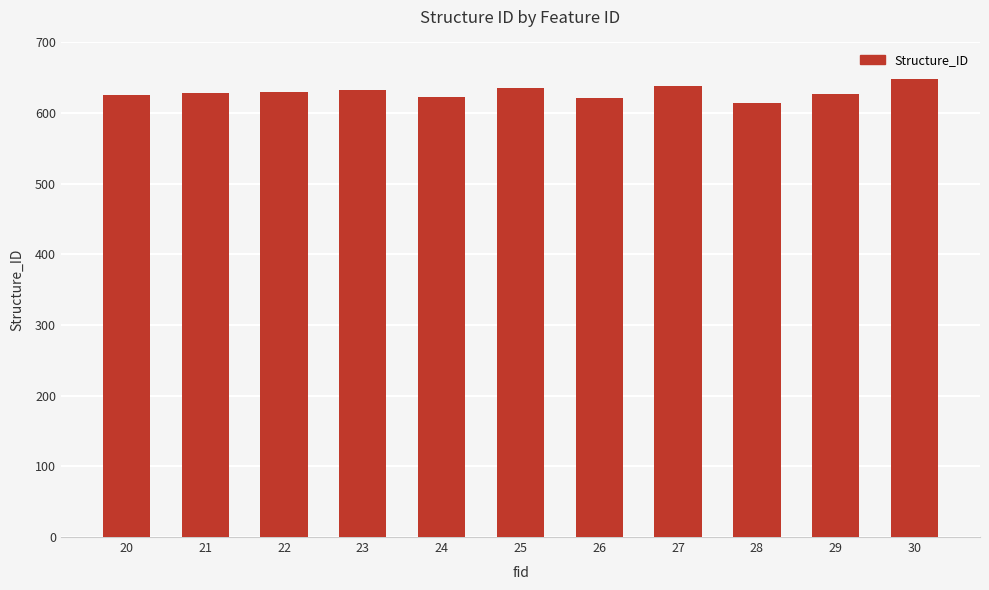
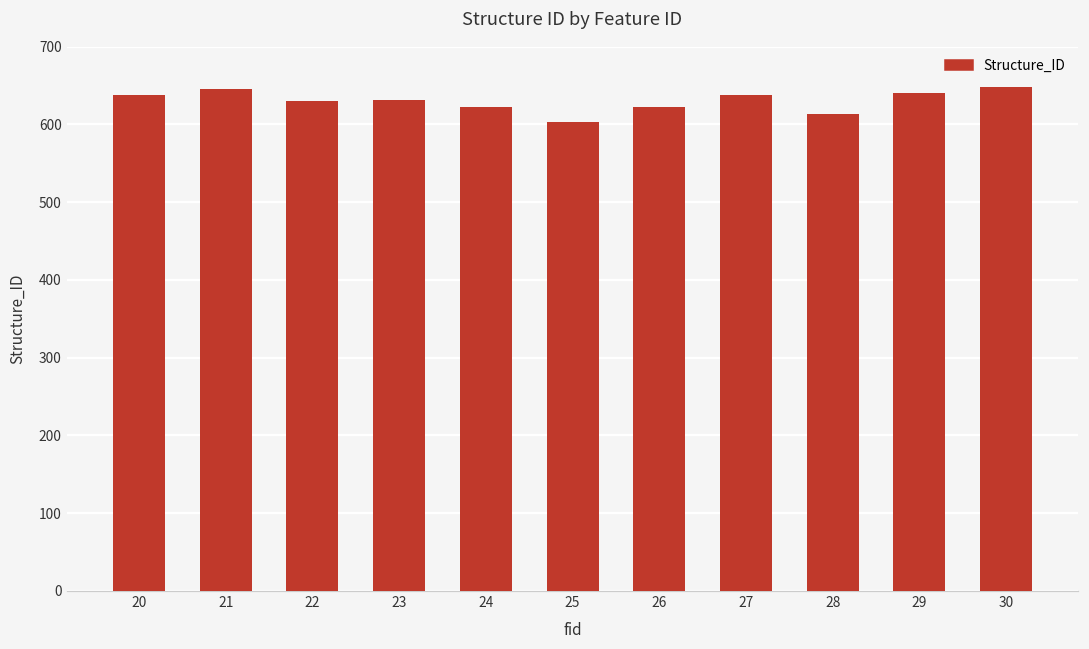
  {
-   "20": 630,
-   "21": 630,
+   "20": 640,
+   "21": 650,
    "22": 630,
    "23": 630,
    "24": 620,
-   "25": 640,
+   "25": 600,
    "26": 620,
    "27": 640,
    "28": 610,
-   "29": 630,
+   "29": 640,
    "30": 650
  }
